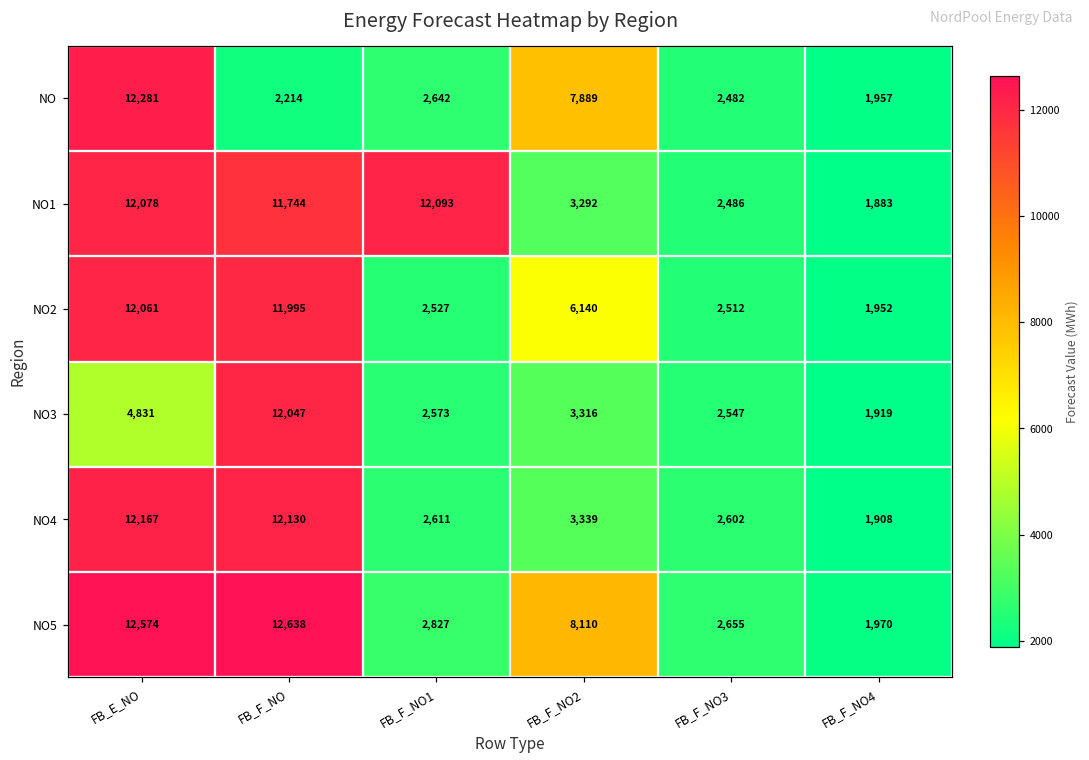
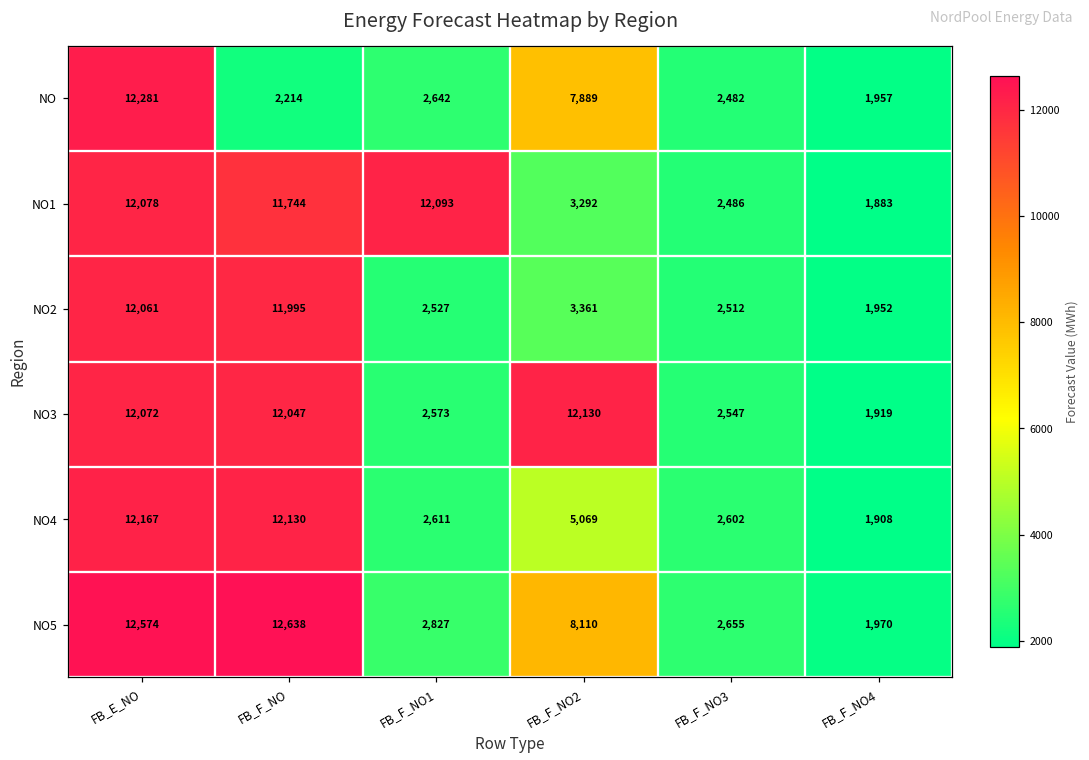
  {
    "NO": {
      "FB_E_NO": "12,281",
      "FB_F_NO": "2,214",
      "FB_F_NO1": "2,642",
      "FB_F_NO2": "7,889",
      "FB_F_NO3": "2,482",
      "FB_F_NO4": "1,957"
    },
    "NO1": {
      "FB_E_NO": "12,078",
      "FB_F_NO": "11,744",
      "FB_F_NO1": "12,093",
      "FB_F_NO2": "3,292",
      "FB_F_NO3": "2,486",
      "FB_F_NO4": "1,883"
    },
    "NO2": {
      "FB_E_NO": "12,061",
      "FB_F_NO": "11,995",
      "FB_F_NO1": "2,527",
-     "FB_F_NO2": "6,140",
+     "FB_F_NO2": "3,361",
      "FB_F_NO3": "2,512",
      "FB_F_NO4": "1,952"
    },
    "NO3": {
-     "FB_E_NO": "4,831",
+     "FB_E_NO": "12,072",
      "FB_F_NO": "12,047",
      "FB_F_NO1": "2,573",
-     "FB_F_NO2": "3,316",
+     "FB_F_NO2": "12,130",
      "FB_F_NO3": "2,547",
      "FB_F_NO4": "1,919"
    },
    "NO4": {
      "FB_E_NO": "12,167",
      "FB_F_NO": "12,130",
      "FB_F_NO1": "2,611",
-     "FB_F_NO2": "3,339",
+     "FB_F_NO2": "5,069",
      "FB_F_NO3": "2,602",
      "FB_F_NO4": "1,908"
    },
    "NO5": {
      "FB_E_NO": "12,574",
      "FB_F_NO": "12,638",
      "FB_F_NO1": "2,827",
      "FB_F_NO2": "8,110",
      "FB_F_NO3": "2,655",
      "FB_F_NO4": "1,970"
    }
  }
